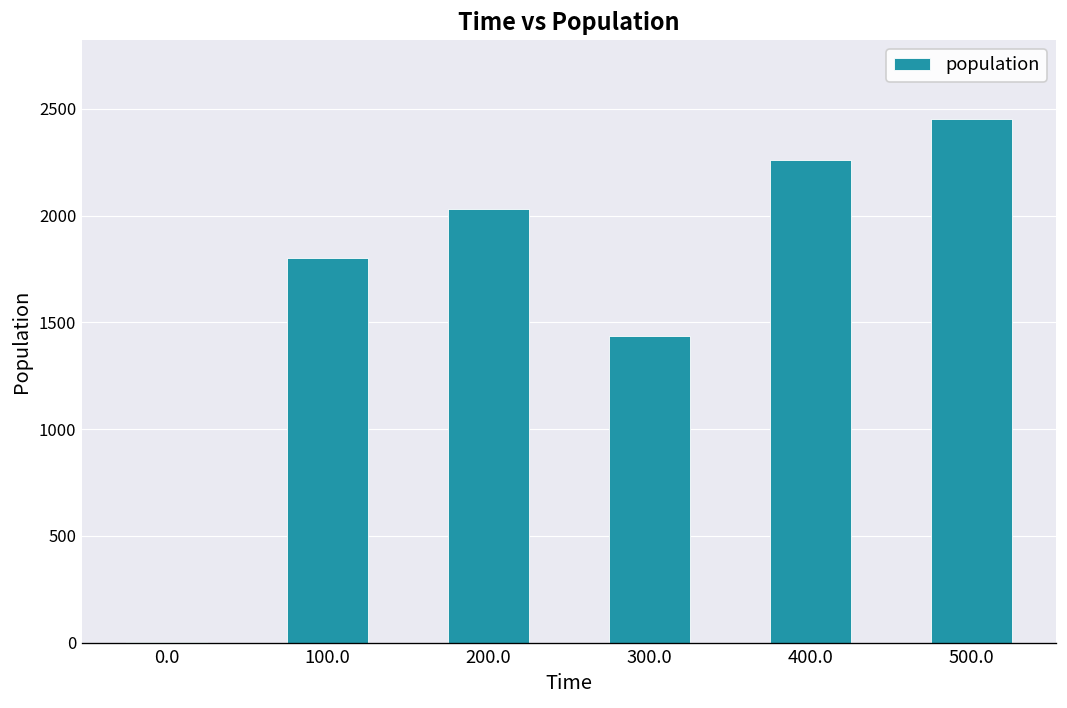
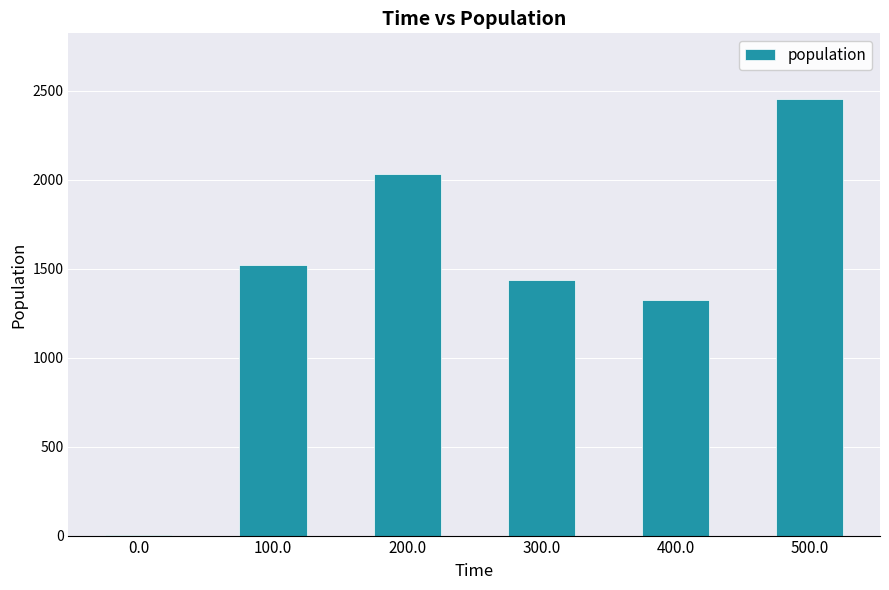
  {
-   "100.0": 1800,
+   "100.0": 1520,
    "200.0": 2030,
    "300.0": 1440,
-   "400.0": 2260,
+   "400.0": 1320,
    "500.0": 2450
  }
